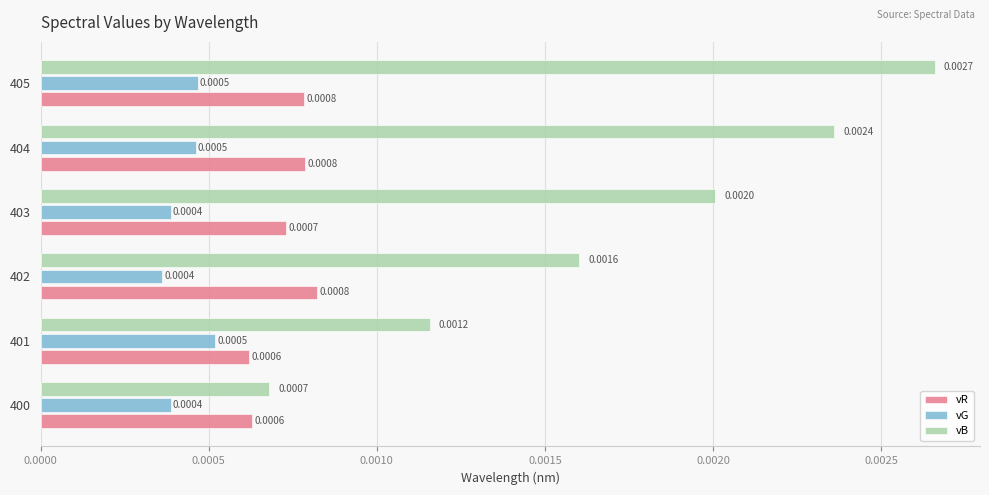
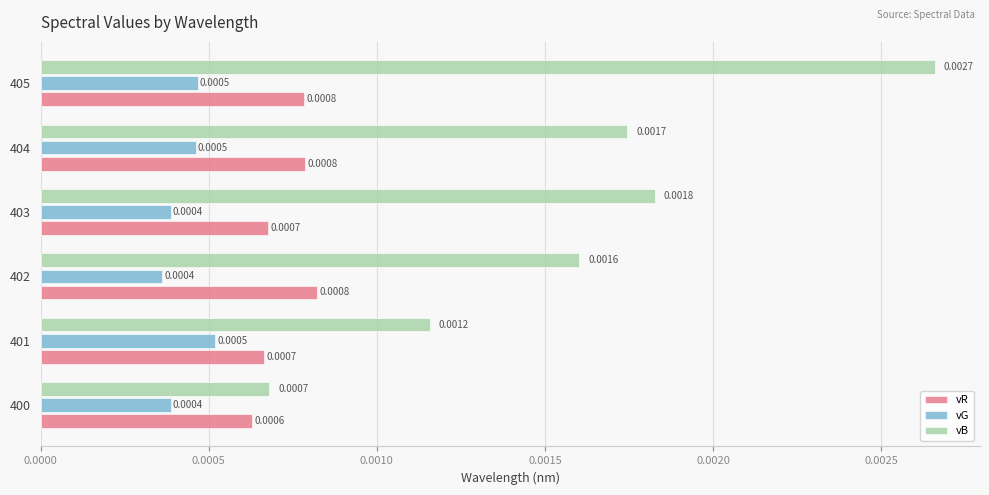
  {
    "vR": {
      "405": 0.0008,
      "404": 0.0008,
-     "403": 0.00073,
+     "403": 0.00068,
      "402": 0.0008,
-     "401": 0.0006,
+     "401": 0.0007,
      "400": 0.0006
    },
    "vG": {
      "405": 0.0005,
      "404": 0.0005,
      "403": 0.0004,
      "402": 0.0004,
      "401": 0.0005,
      "400": 0.0004
    },
    "vB": {
      "405": 0.0027,
-     "404": 0.0024,
-     "403": 0.0020,
+     "404": 0.0017,
+     "403": 0.0018,
      "402": 0.0016,
      "401": 0.0012,
      "400": 0.0007
    }
  }
